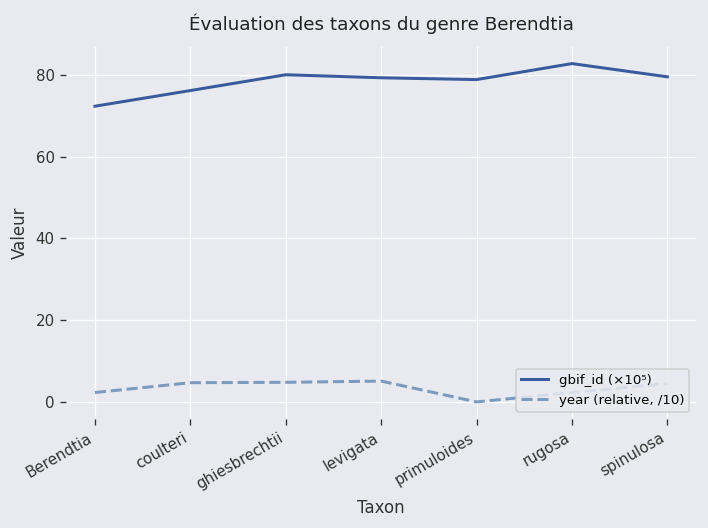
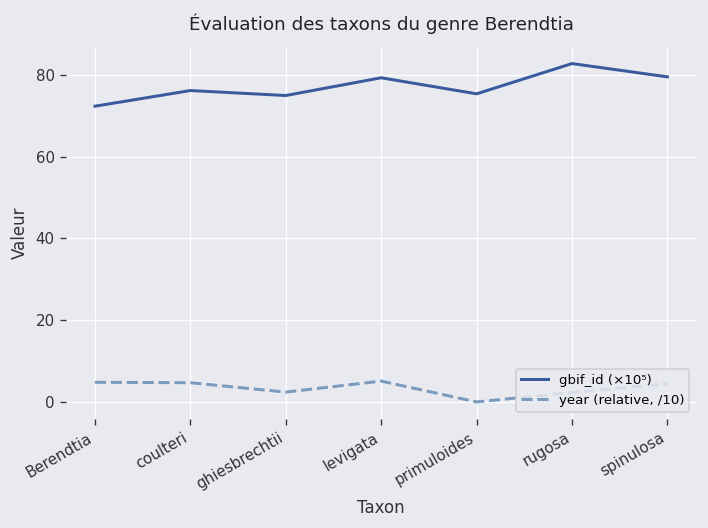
  {
    "gbif_id (×10⁵)": {
      "Berendtia": 72,
      "coulteri": 76,
-     "ghiesbrechtii": 80,
+     "ghiesbrechtii": 75,
      "levigata": 79,
-     "primuloides": 79,
+     "primuloides": 75,
      "rugosa": 83,
      "spinulosa": 80
    },
    "year (relative, /10)": {
-     "Berendtia": 2,
+     "Berendtia": 5,
      "coulteri": 5,
-     "ghiesbrechtii": 5,
+     "ghiesbrechtii": 2,
      "levigata": 5,
      "primuloides": 0
    }
  }
